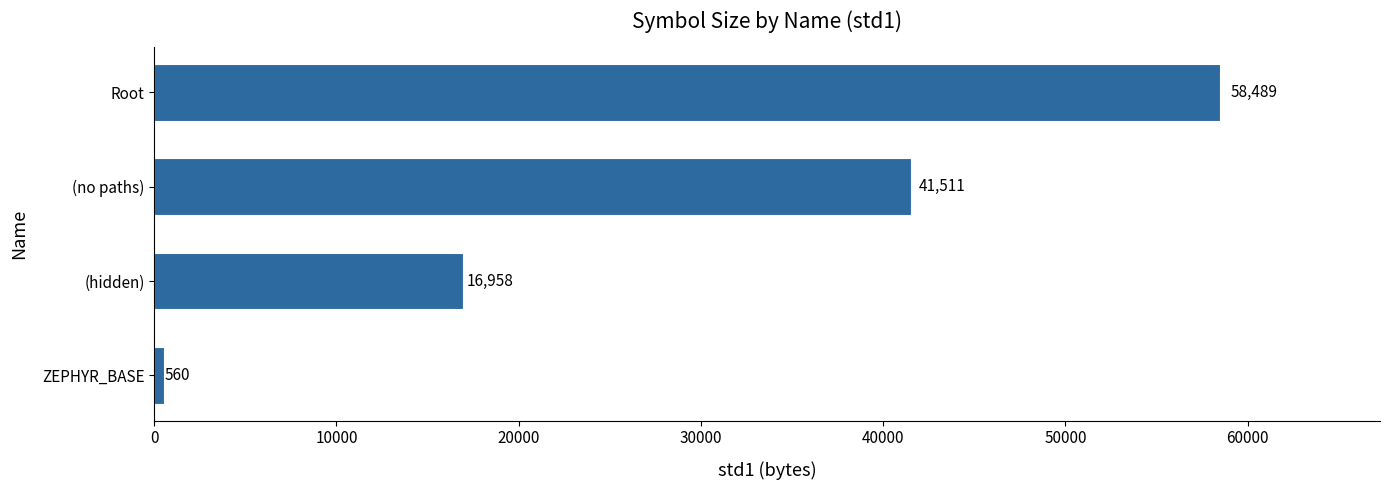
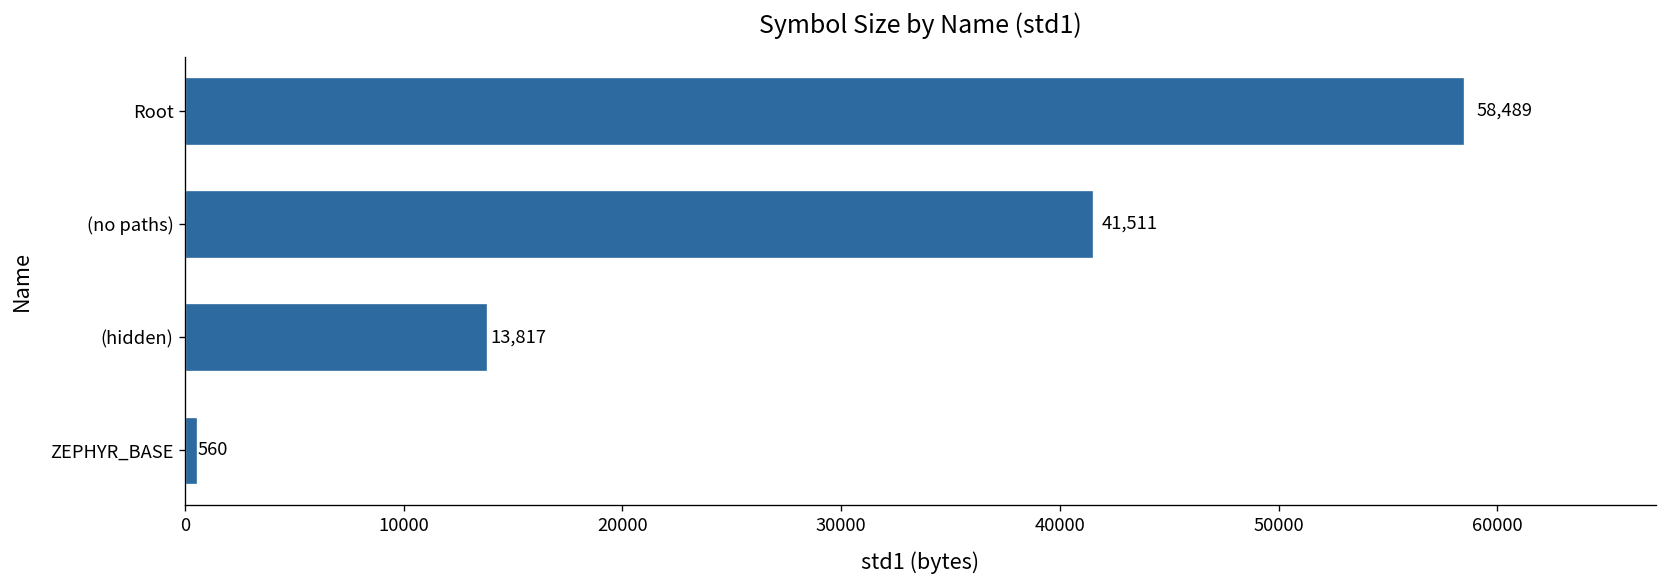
  {
    "Root": "58,489",
    "(no paths)": "41,511",
-   "(hidden)": "16,958",
+   "(hidden)": "13,817",
    "ZEPHYR_BASE": "560"
  }
